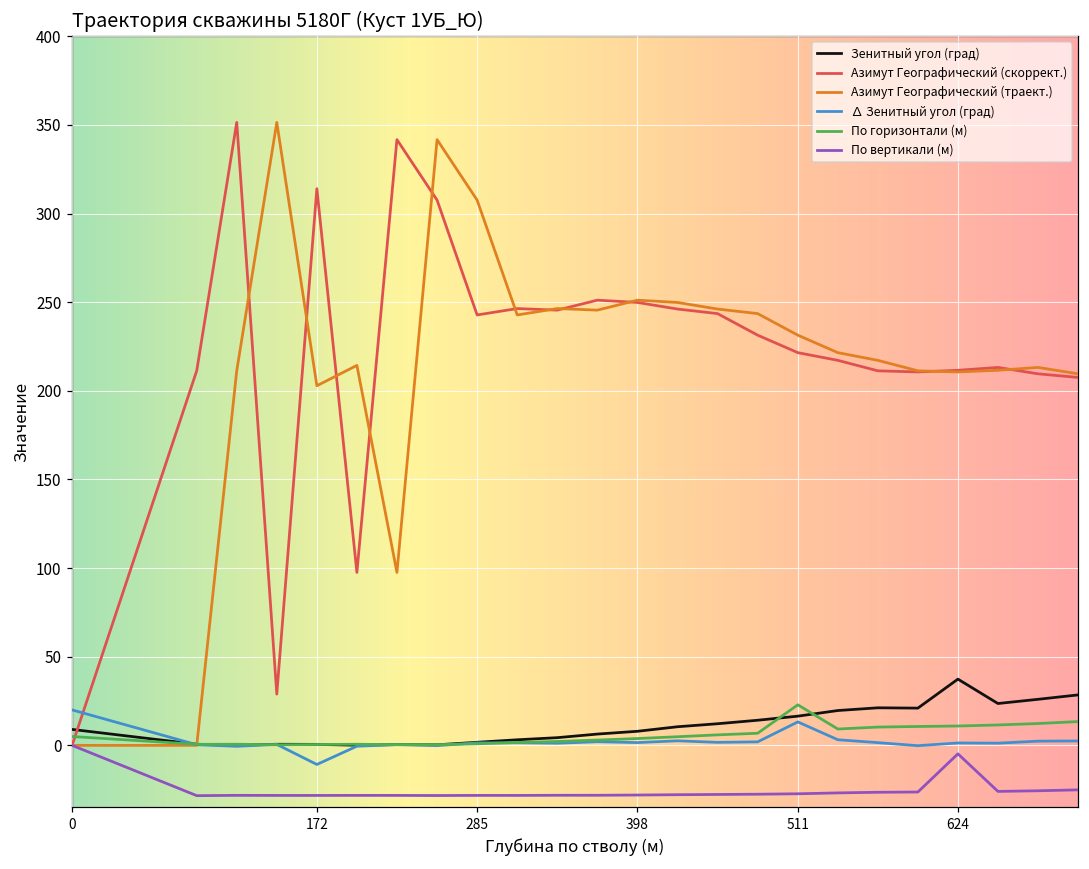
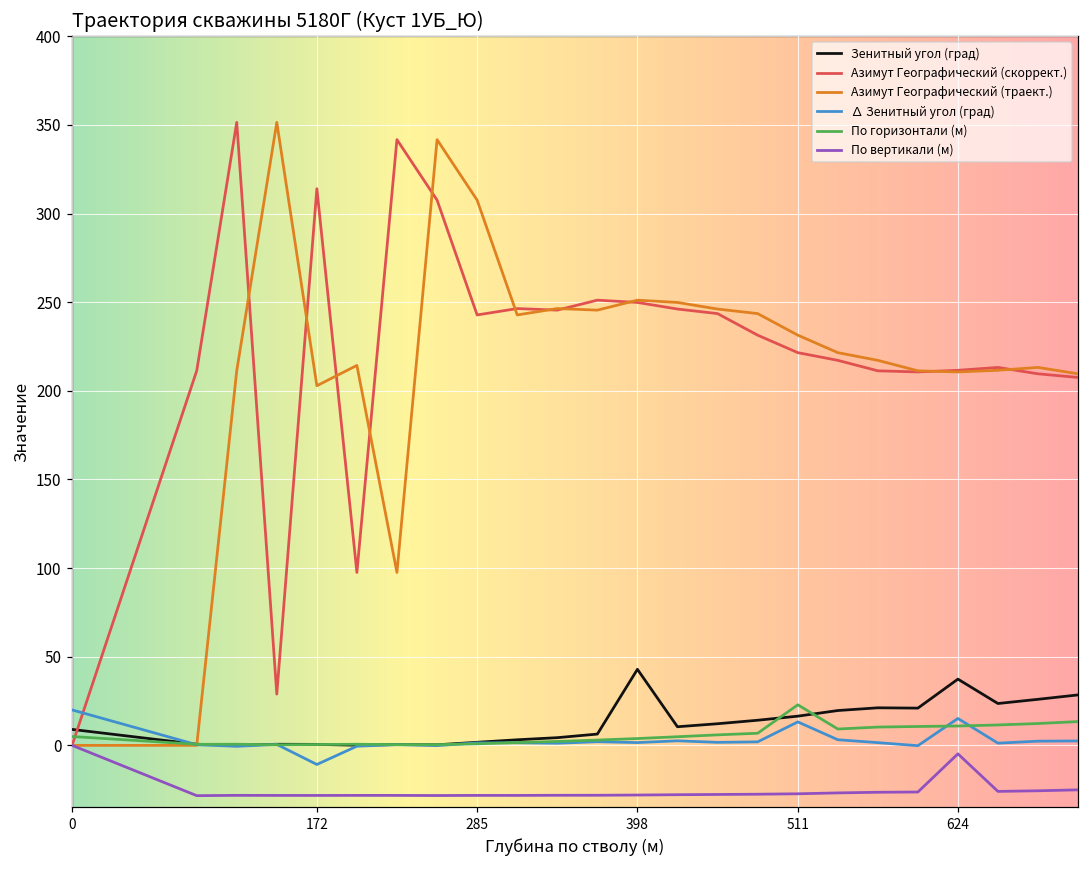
  {
    "Зенитный угол (град)": {
      "0": 9,
-     "398": 8,
+     "398": 43,
      "511": 16,
      "624": 37
    },
    "Азимут Географический (скоррект.)": {
      "172": 314,
      "285": 243,
      "511": 222
    },
    "Азимут Географический (траект.)": {
      "172": 203,
      "285": 308,
      "511": 231
    },
    "∆ Зенитный угол (град)": {
      "0": 20,
      "172": -11,
      "398": 2,
      "511": 13,
-     "624": 1
+     "624": 15
    },
    "По горизонтали (м)": {
      "0": 5,
      "398": 4,
      "511": 23,
      "624": 11
    },
    "По вертикали (м)": {
      "172": -28,
      "285": -28,
      "398": -28,
      "511": -27,
      "624": -5
    }
  }
